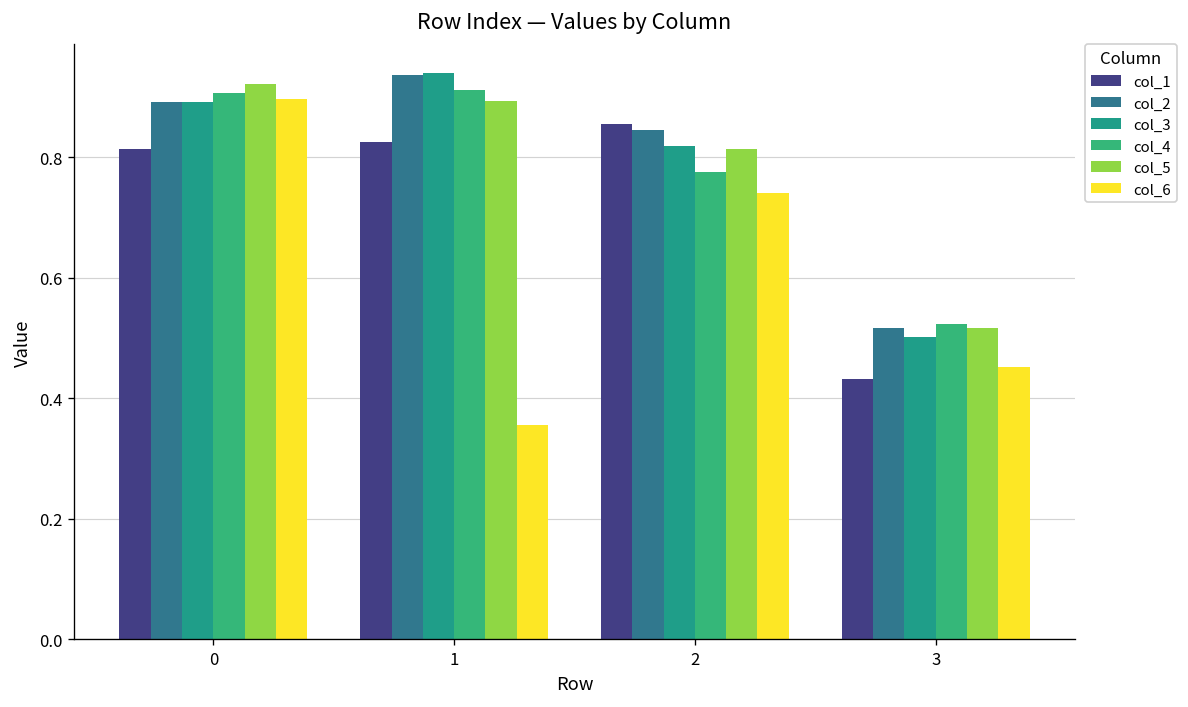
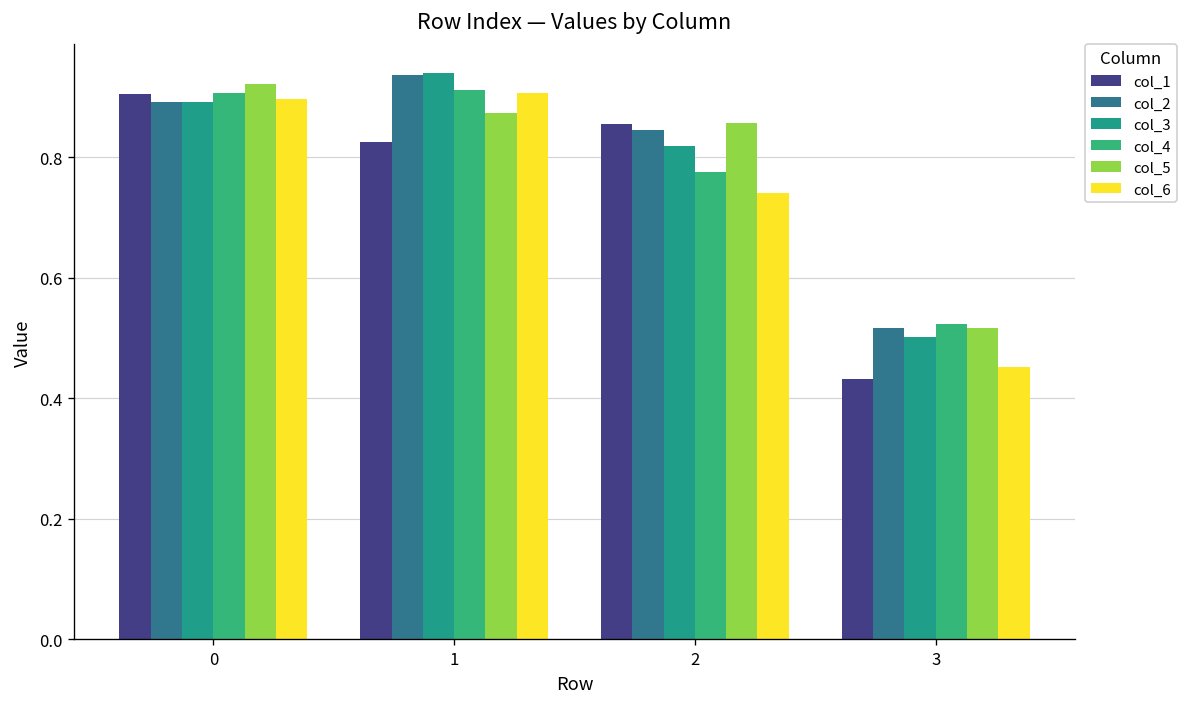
  {
    "col_1": {
-     "0": 0.81,
+     "0": 0.91,
      "1": 0.83,
      "2": 0.86,
      "3": 0.43
    },
    "col_5": {
      "0": 0.92,
-     "1": 0.89,
-     "2": 0.81,
+     "1": 0.87,
+     "2": 0.86,
      "3": 0.52
    },
    "col_6": {
      "0": 0.90,
-     "1": 0.36,
+     "1": 0.91,
      "2": 0.74,
      "3": 0.45
    }
  }
